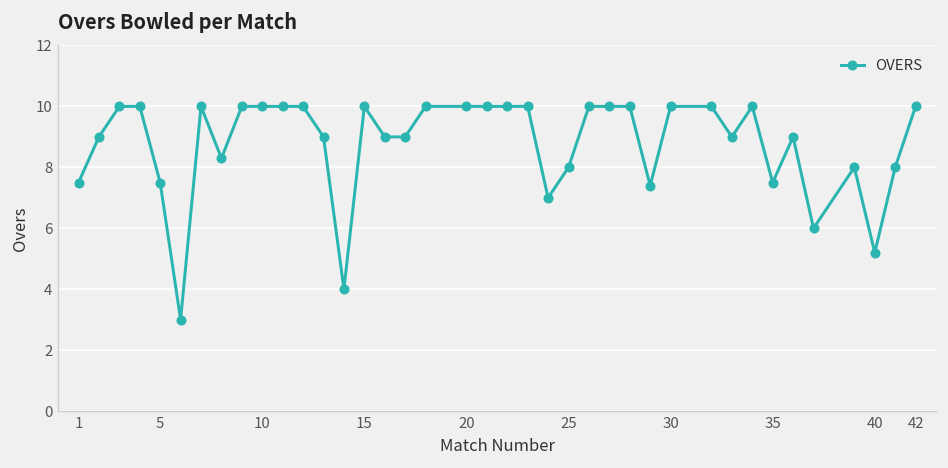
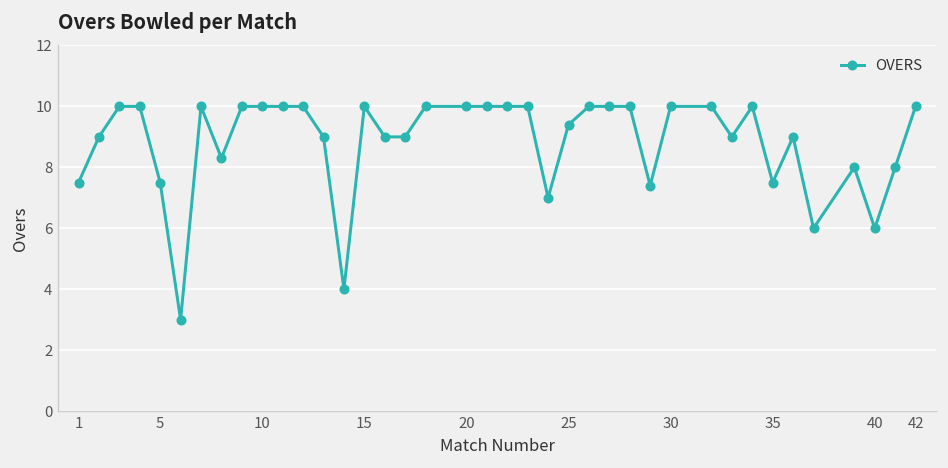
  {
    "1": 7.5,
    "5": 7.5,
    "10": 10.0,
    "15": 10.0,
    "20": 10.0,
-   "25": 8.0,
+   "25": 9.4,
    "30": 10.0,
    "35": 7.5,
-   "40": 5.2,
+   "40": 6.0,
    "42": 10.0
  }
